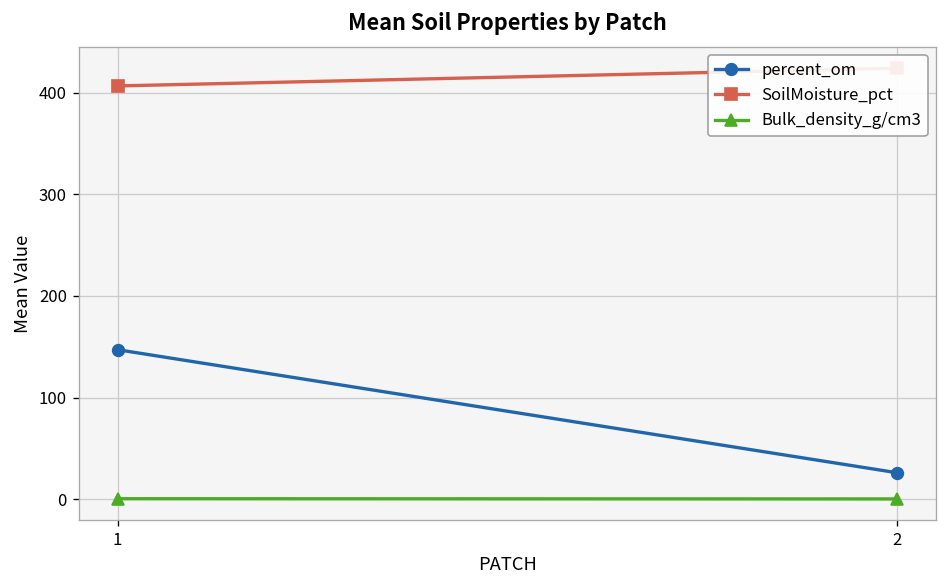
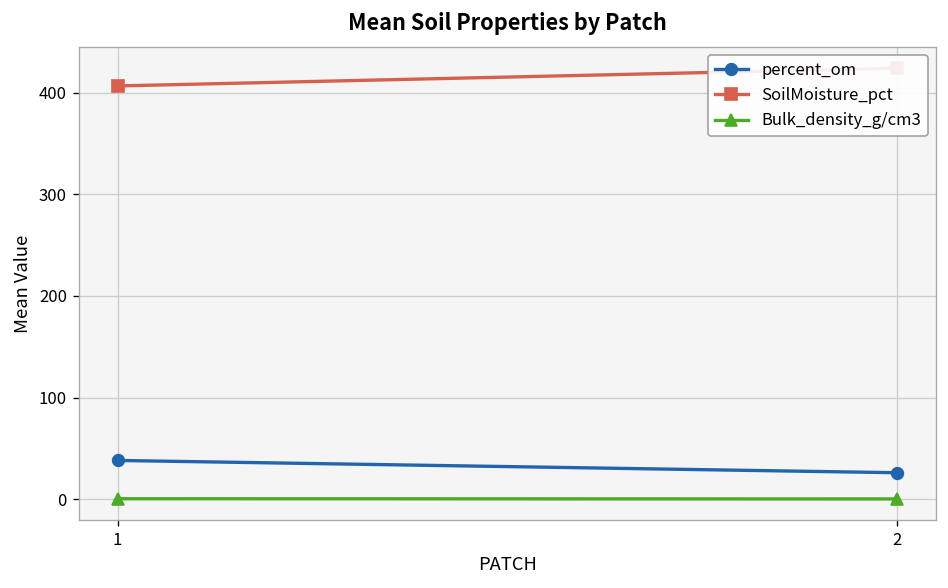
  {
    "percent_om": {
-     "1": 150,
+     "1": 40,
      "2": 30
    },
    "SoilMoisture_pct": {
      "1": 410
    },
    "Bulk_density_g/cm3": {
      "1": 0,
      "2": 0
    }
  }
